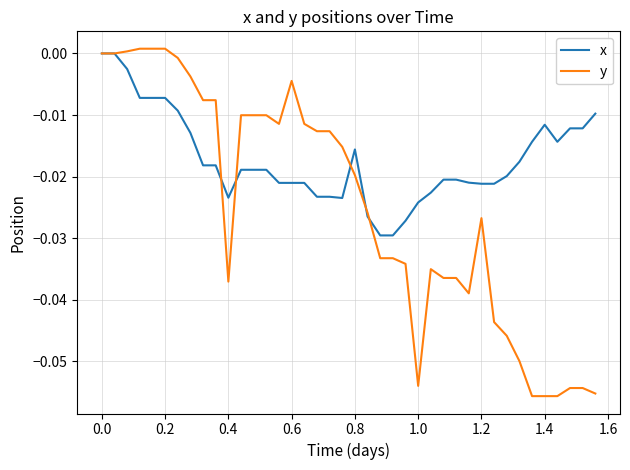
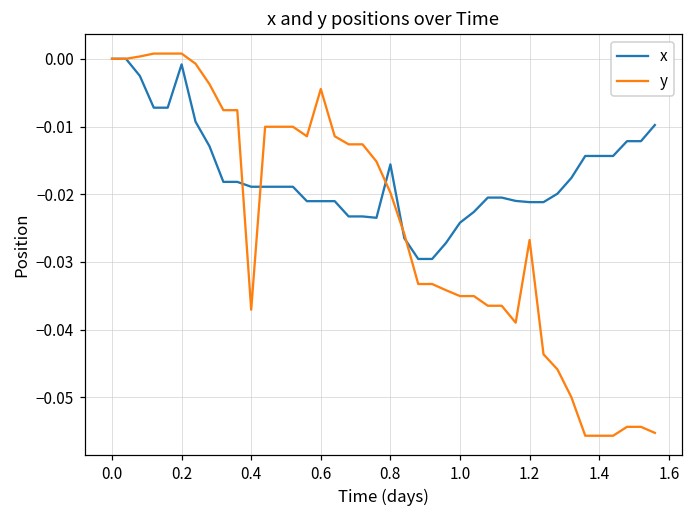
  {
    "x": {
-     "0.2": -0.007,
-     "0.4": -0.023,
+     "0.2": -0.001,
+     "0.4": -0.019,
      "0.6": -0.021,
      "0.8": -0.016,
      "1.0": -0.024,
      "1.2": -0.021,
-     "1.4": -0.012
+     "1.4": -0.014
    },
    "y": {
      "0.2": 0.001,
      "0.4": -0.037,
      "0.6": -0.004,
      "0.8": -0.020,
-     "1.0": -0.054,
+     "1.0": -0.035,
      "1.2": -0.027,
      "1.4": -0.056
    }
  }
